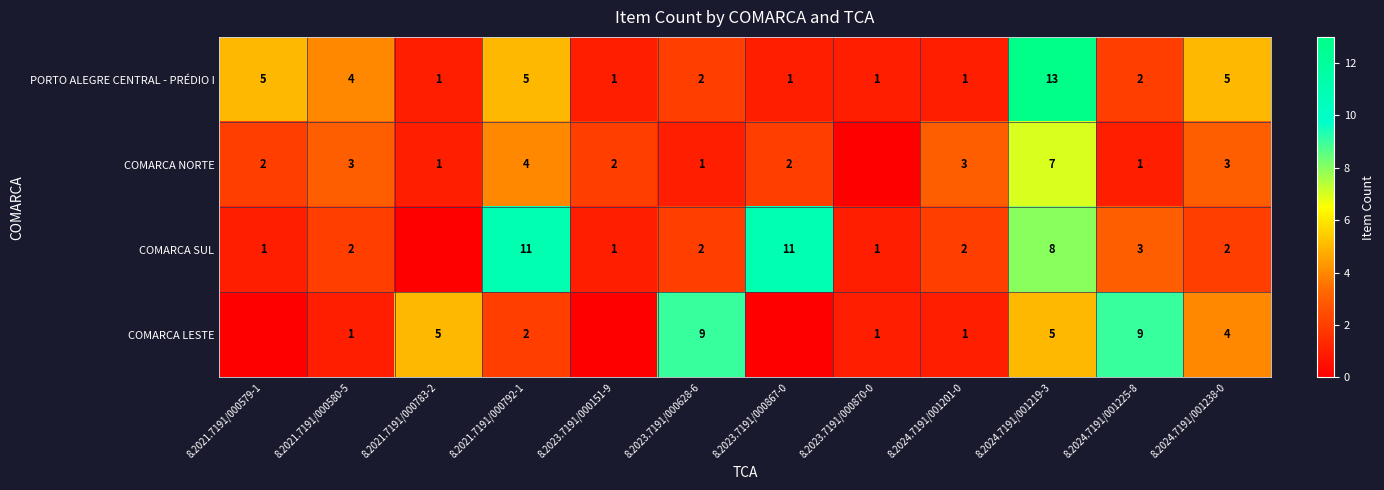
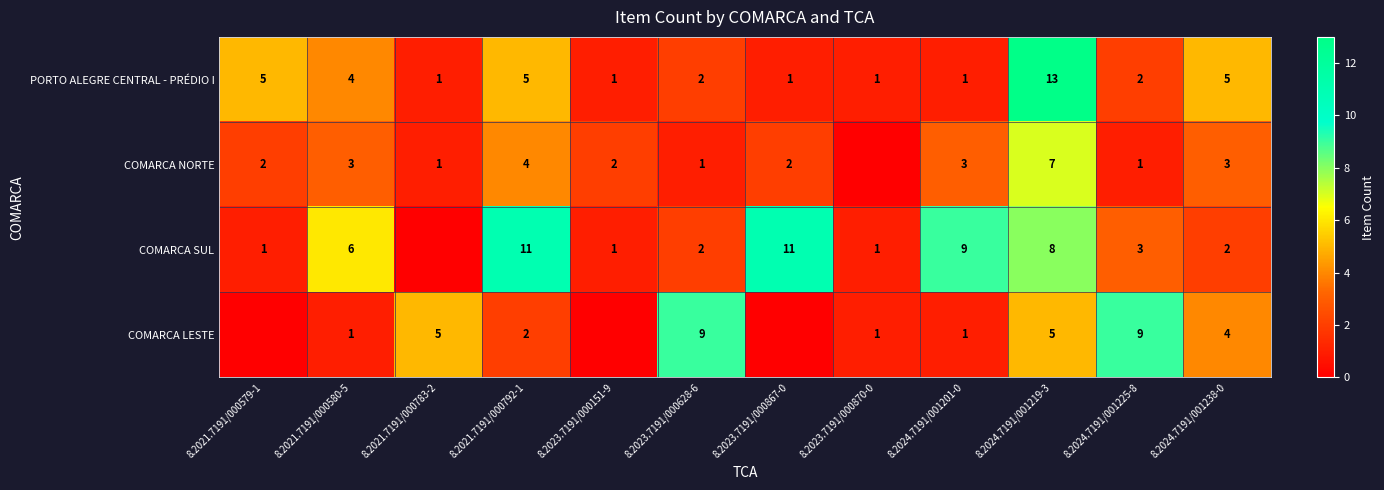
  {
    "PORTO ALEGRE CENTRAL - PRÉDIO I": {
      "8.2021.7191/000579-1": 5,
      "8.2021.7191/000580-5": 4,
      "8.2021.7191/000783-2": 1,
      "8.2021.7191/000792-1": 5,
      "8.2023.7191/000151-9": 1,
      "8.2023.7191/000628-6": 2,
      "8.2023.7191/000867-0": 1,
      "8.2023.7191/000870-0": 1,
      "8.2024.7191/001201-0": 1,
      "8.2024.7191/001219-3": 13,
      "8.2024.7191/001225-8": 2,
      "8.2024.7191/001238-0": 5
    },
    "COMARCA NORTE": {
      "8.2021.7191/000579-1": 2,
      "8.2021.7191/000580-5": 3,
      "8.2021.7191/000783-2": 1,
      "8.2021.7191/000792-1": 4,
      "8.2023.7191/000151-9": 2,
      "8.2023.7191/000628-6": 1,
      "8.2023.7191/000867-0": 2,
      "8.2024.7191/001201-0": 3,
      "8.2024.7191/001219-3": 7,
      "8.2024.7191/001225-8": 1,
      "8.2024.7191/001238-0": 3
    },
    "COMARCA SUL": {
      "8.2021.7191/000579-1": 1,
-     "8.2021.7191/000580-5": 2,
+     "8.2021.7191/000580-5": 6,
      "8.2021.7191/000792-1": 11,
      "8.2023.7191/000151-9": 1,
      "8.2023.7191/000628-6": 2,
      "8.2023.7191/000867-0": 11,
      "8.2023.7191/000870-0": 1,
-     "8.2024.7191/001201-0": 2,
+     "8.2024.7191/001201-0": 9,
      "8.2024.7191/001219-3": 8,
      "8.2024.7191/001225-8": 3,
      "8.2024.7191/001238-0": 2
    },
    "COMARCA LESTE": {
      "8.2021.7191/000580-5": 1,
      "8.2021.7191/000783-2": 5,
      "8.2021.7191/000792-1": 2,
      "8.2023.7191/000628-6": 9,
      "8.2023.7191/000870-0": 1,
      "8.2024.7191/001201-0": 1,
      "8.2024.7191/001219-3": 5,
      "8.2024.7191/001225-8": 9,
      "8.2024.7191/001238-0": 4
    }
  }
